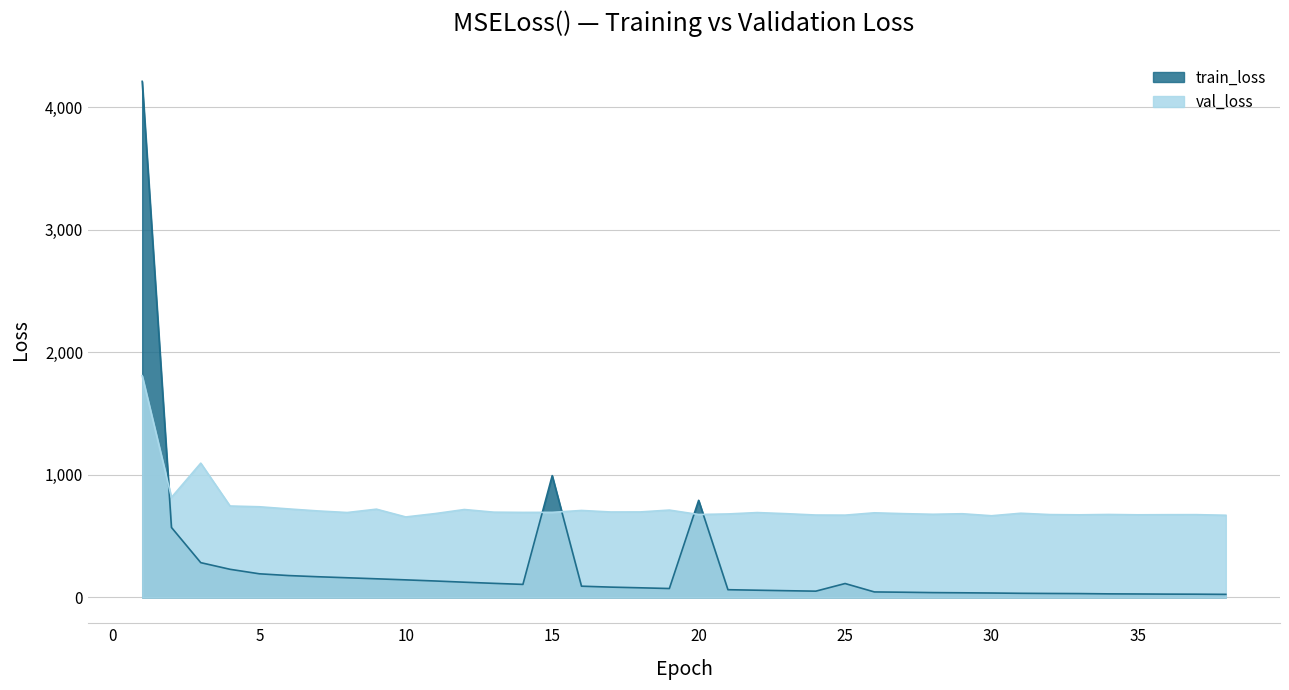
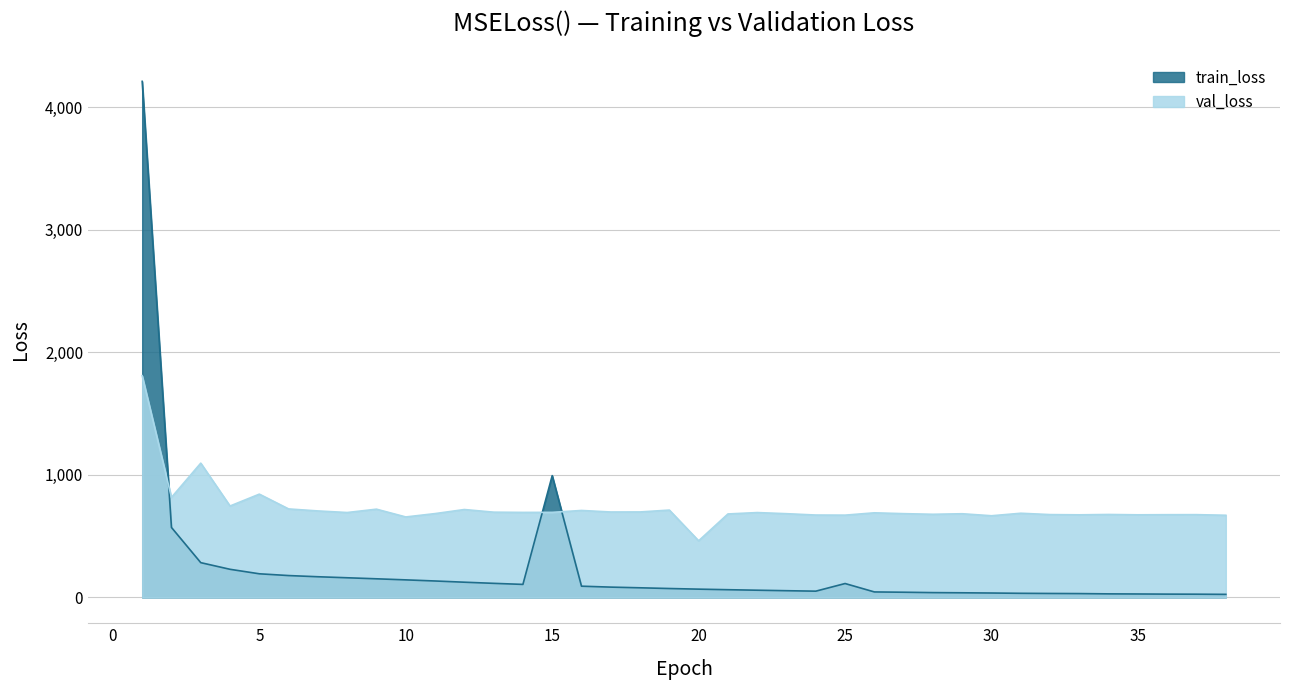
  {
    "train_loss": {
      "5": 190,
      "10": 140,
      "15": 990,
-     "20": 790,
+     "20": 70,
      "25": 110,
      "30": 40,
      "35": 30
    },
    "val_loss": {
-     "5": 740,
+     "5": 840,
      "10": 660,
      "15": 690,
-     "20": 680,
+     "20": 460,
      "25": 670,
      "30": 670,
      "35": 670
    }
  }
